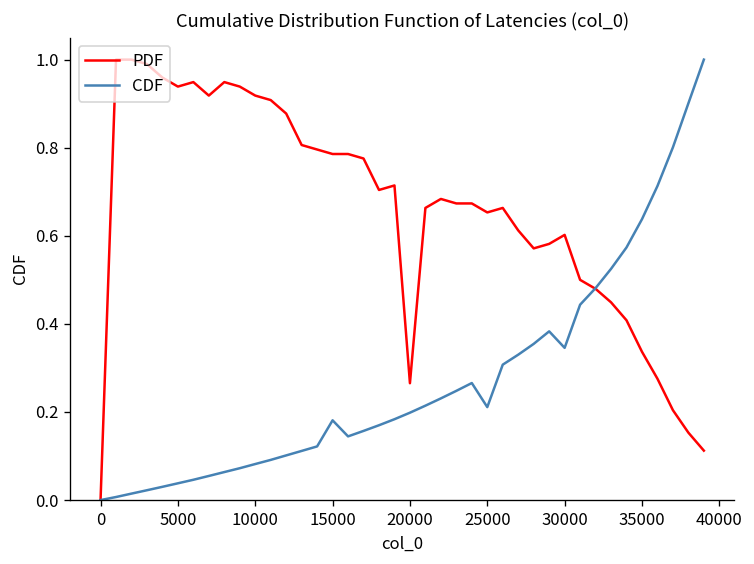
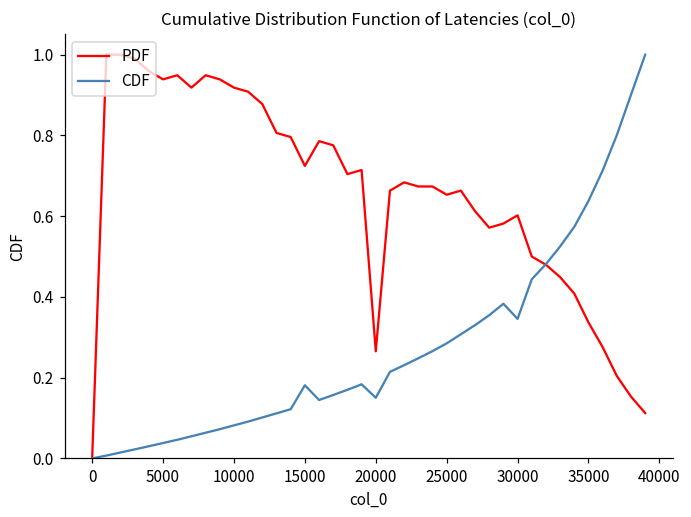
  {
    "PDF": {
      "5000": 0.94,
      "10000": 0.92,
-     "15000": 0.79,
+     "15000": 0.72,
      "20000": 0.27,
      "25000": 0.65,
      "30000": 0.60,
      "35000": 0.34
    },
    "CDF": {
      "5000": 0.04,
      "10000": 0.08,
      "15000": 0.18,
-     "20000": 0.20,
-     "25000": 0.21,
+     "20000": 0.15,
+     "25000": 0.28,
      "30000": 0.35,
      "35000": 0.64
    }
  }
